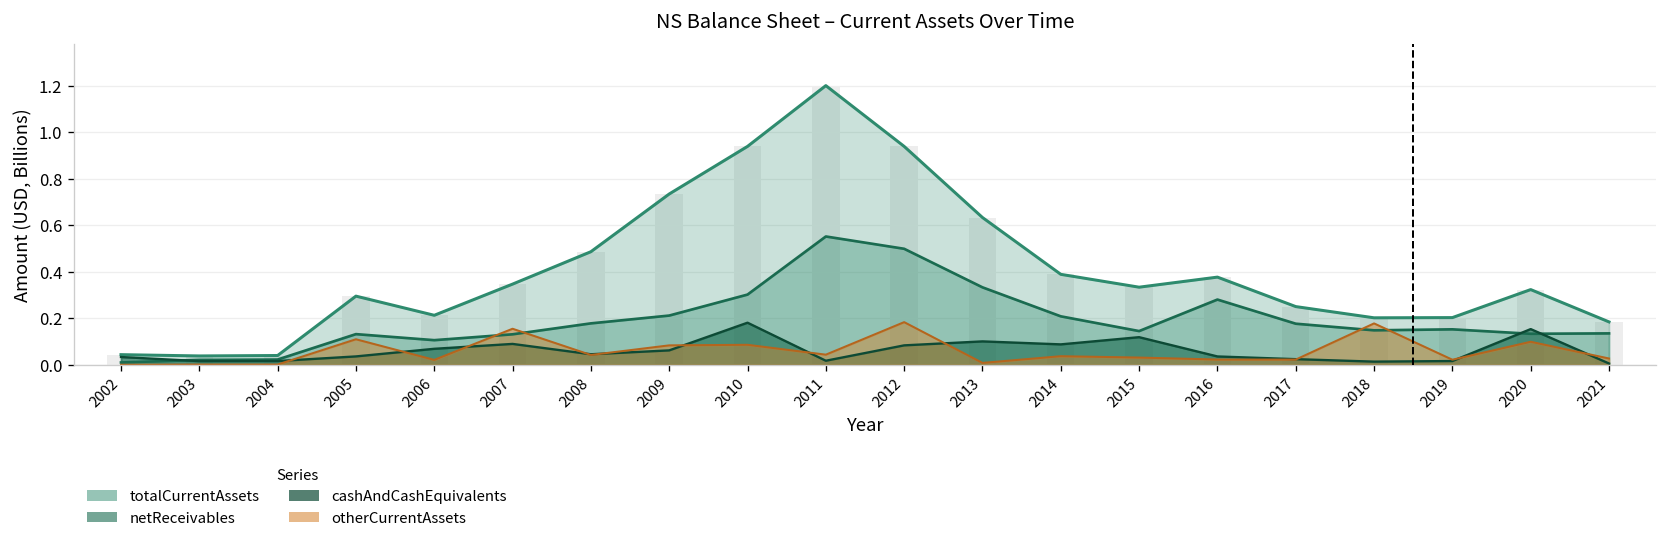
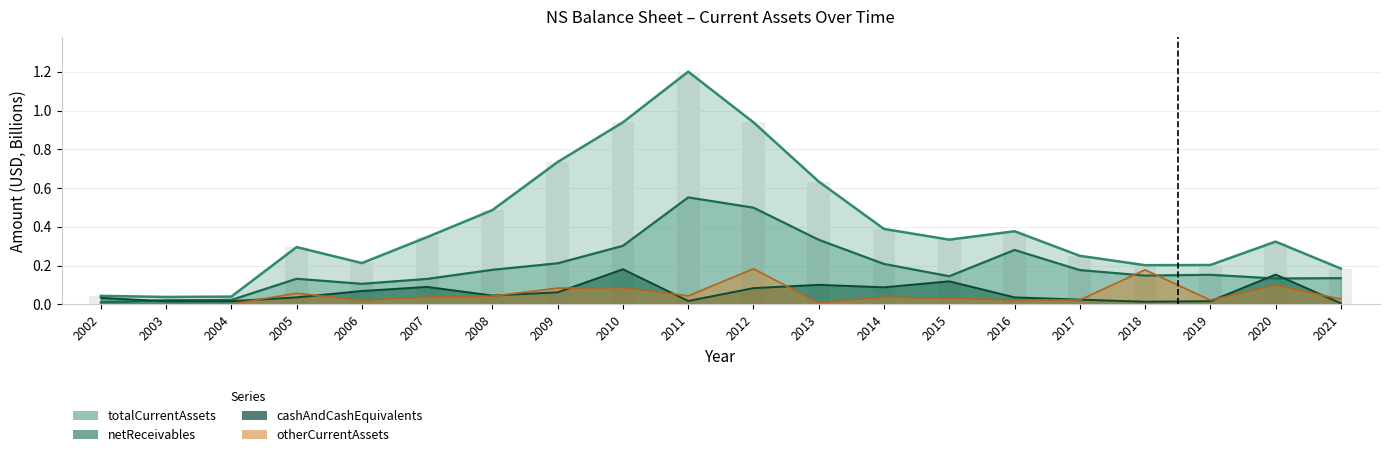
  {
    "otherCurrentAssets": {
      "2003": 0.00,
      "2004": 0.00,
-     "2005": 0.11,
+     "2005": 0.06,
      "2006": 0.02,
-     "2007": 0.16,
+     "2007": 0.04,
      "2009": 0.08,
      "2010": 0.09,
      "2011": 0.04,
      "2012": 0.18,
      "2013": 0.01,
      "2014": 0.04,
      "2015": 0.03,
      "2016": 0.02,
      "2018": 0.18,
      "2020": 0.10,
      "2021": 0.03
    }
  }
